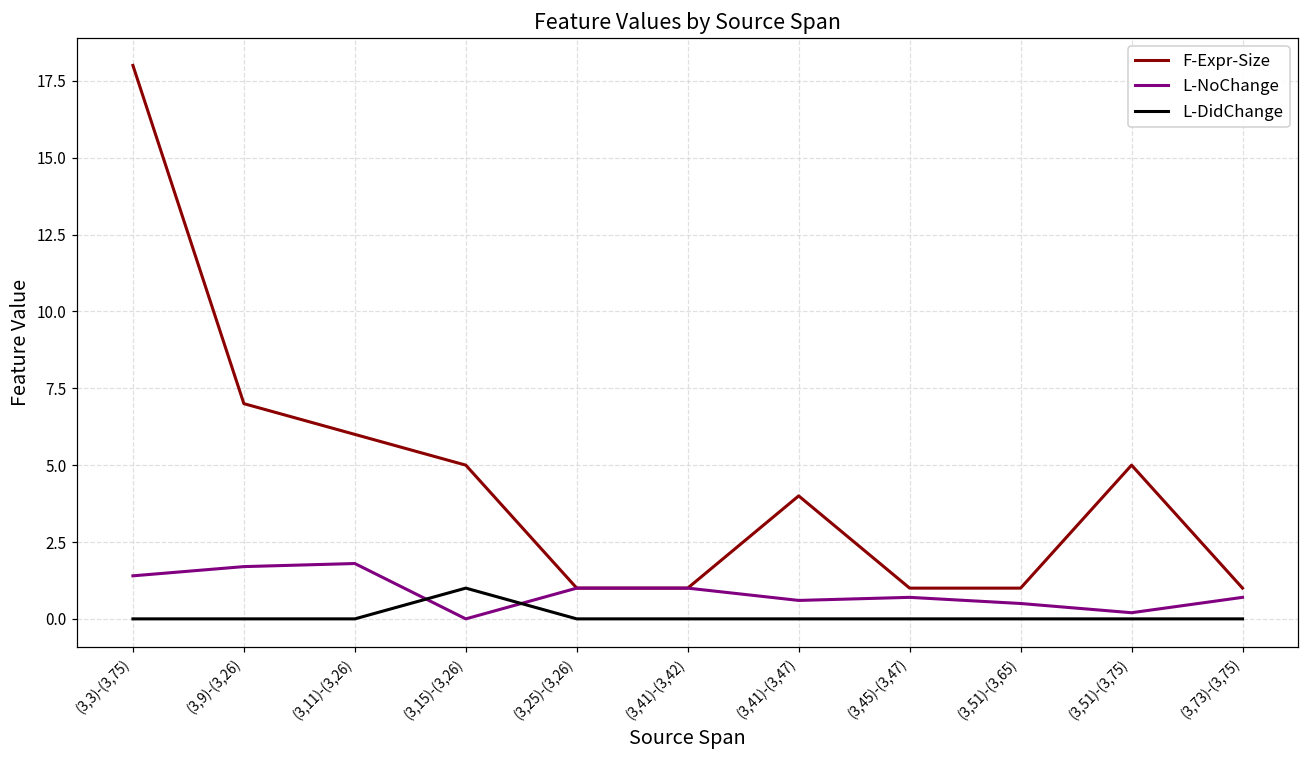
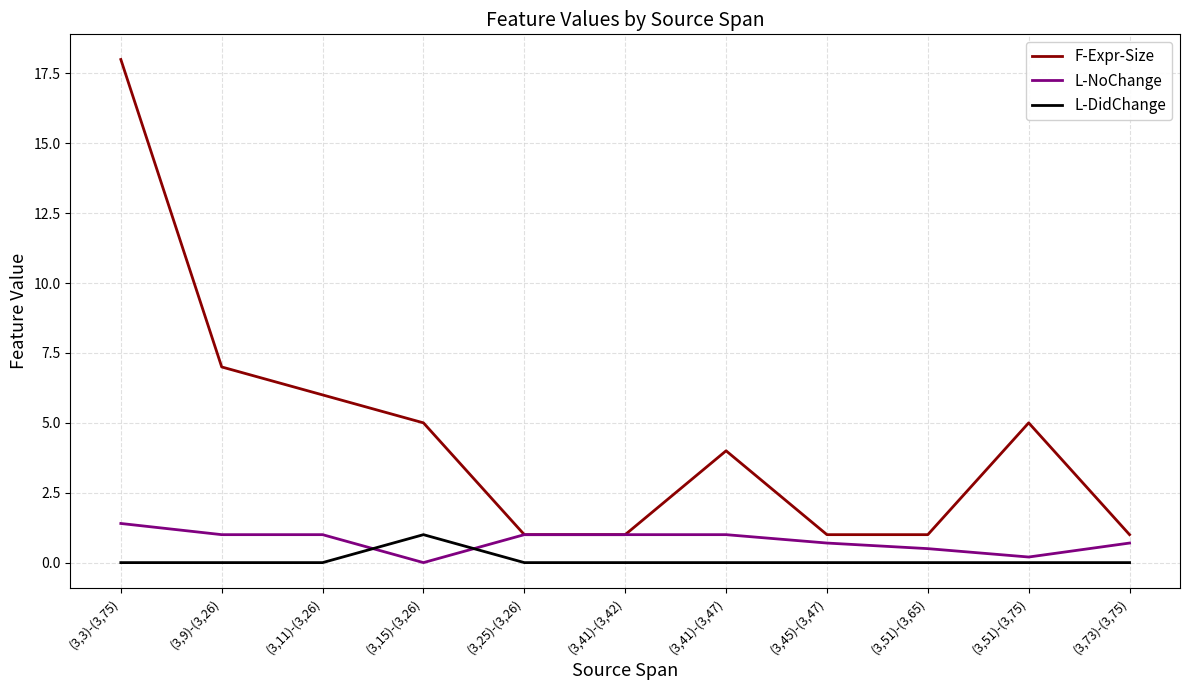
  {
    "F-Expr-Size": {
      "(3,3)-(3,75)": 18.0,
      "(3,9)-(3,26)": 7.0,
      "(3,11)-(3,26)": 6.0,
      "(3,15)-(3,26)": 5.0,
      "(3,41)-(3,47)": 4.0,
      "(3,45)-(3,47)": 1.0,
      "(3,51)-(3,65)": 1.0,
      "(3,51)-(3,75)": 5.0,
      "(3,73)-(3,75)": 1.0
    },
    "L-NoChange": {
      "(3,3)-(3,75)": 1.4,
-     "(3,9)-(3,26)": 1.7,
-     "(3,11)-(3,26)": 1.8,
+     "(3,9)-(3,26)": 1.0,
+     "(3,11)-(3,26)": 1.0,
      "(3,15)-(3,26)": 0.0,
-     "(3,41)-(3,47)": 0.6,
+     "(3,41)-(3,47)": 1.0,
      "(3,45)-(3,47)": 0.7,
      "(3,51)-(3,65)": 0.5,
      "(3,51)-(3,75)": 0.2,
      "(3,73)-(3,75)": 0.7
    },
    "L-DidChange": {
      "(3,3)-(3,75)": 0.0,
      "(3,9)-(3,26)": 0.0,
      "(3,11)-(3,26)": 0.0,
      "(3,15)-(3,26)": 1.0,
      "(3,25)-(3,26)": 0.0,
      "(3,41)-(3,42)": 0.0,
      "(3,41)-(3,47)": 0.0,
      "(3,45)-(3,47)": 0.0,
      "(3,51)-(3,65)": 0.0,
      "(3,51)-(3,75)": 0.0,
      "(3,73)-(3,75)": 0.0
    }
  }
